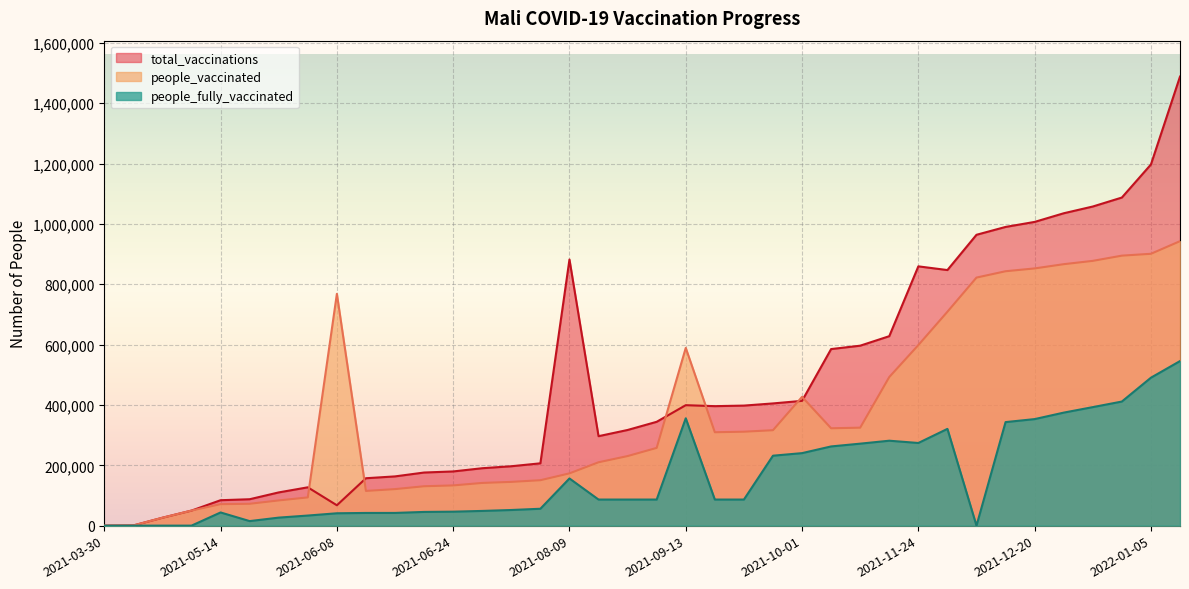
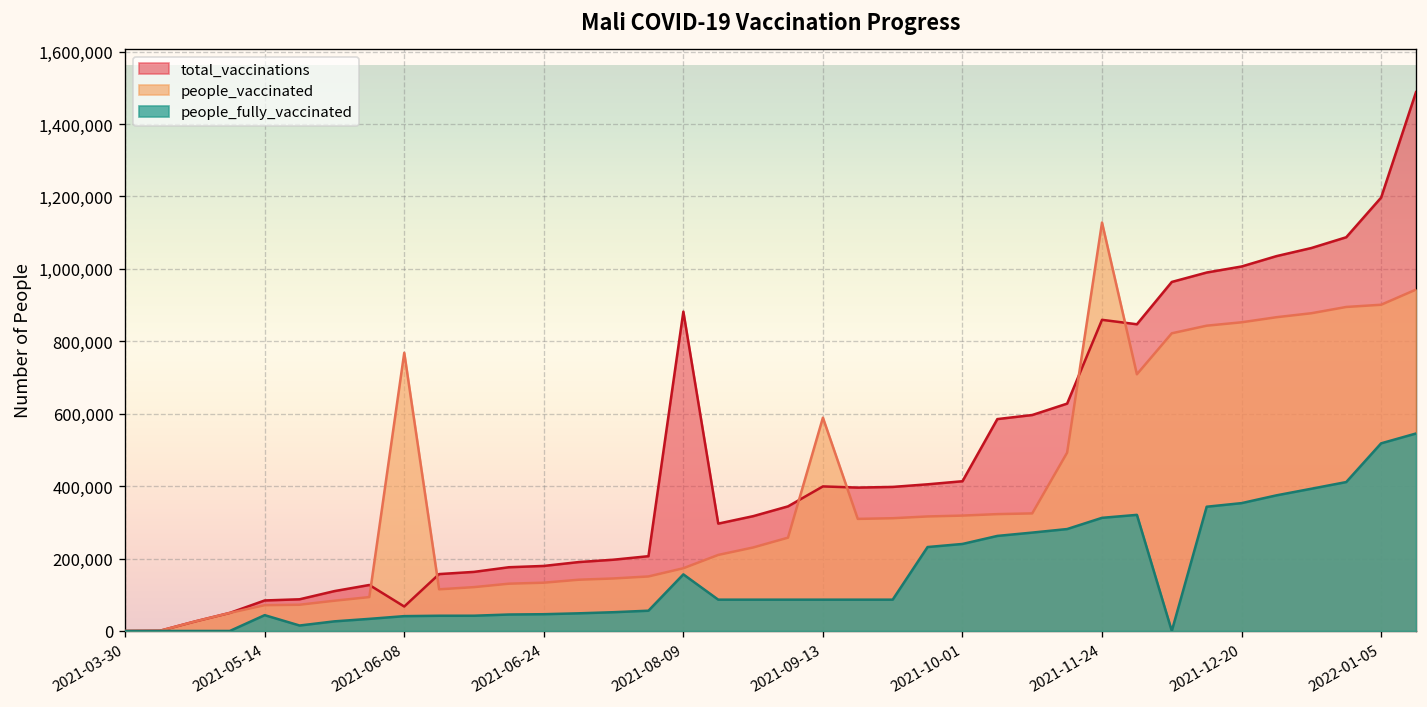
  {
    "total_vaccinations": {
      "2021-05-14": "80,000",
      "2021-06-08": "70,000",
      "2021-06-24": "180,000",
      "2021-08-09": "880,000",
      "2021-09-13": "400,000",
      "2021-10-01": "410,000",
      "2021-11-24": "860,000",
      "2021-12-20": "1,010,000",
      "2022-01-05": "1,200,000"
    },
    "people_vaccinated": {
      "2021-05-14": "70,000",
      "2021-06-08": "770,000",
      "2021-06-24": "130,000",
      "2021-08-09": "170,000",
      "2021-09-13": "590,000",
-     "2021-10-01": "430,000",
-     "2021-11-24": "600,000",
+     "2021-10-01": "320,000",
+     "2021-11-24": "1,130,000",
      "2021-12-20": "850,000",
      "2022-01-05": "900,000"
    },
    "people_fully_vaccinated": {
      "2021-05-14": "40,000",
      "2021-06-08": "40,000",
      "2021-06-24": "50,000",
      "2021-08-09": "160,000",
-     "2021-09-13": "360,000",
+     "2021-09-13": "90,000",
      "2021-10-01": "240,000",
-     "2021-11-24": "270,000",
+     "2021-11-24": "310,000",
      "2021-12-20": "350,000",
-     "2022-01-05": "490,000"
+     "2022-01-05": "520,000"
    }
  }
